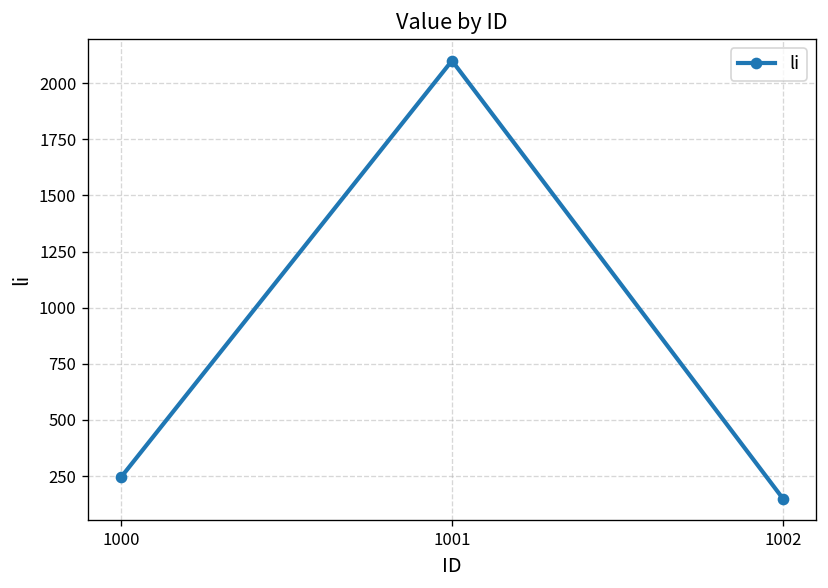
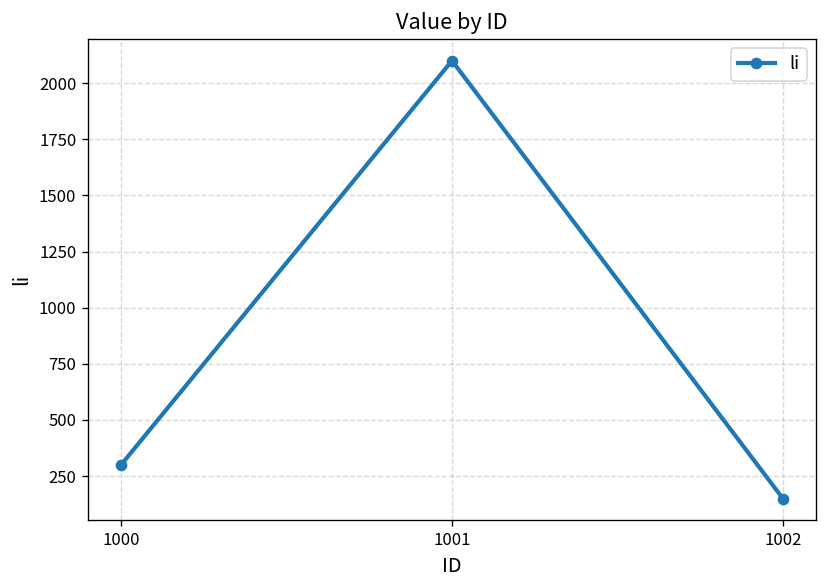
  {
-   "1000": 250,
+   "1000": 300,
    "1001": 2100,
    "1002": 150
  }
